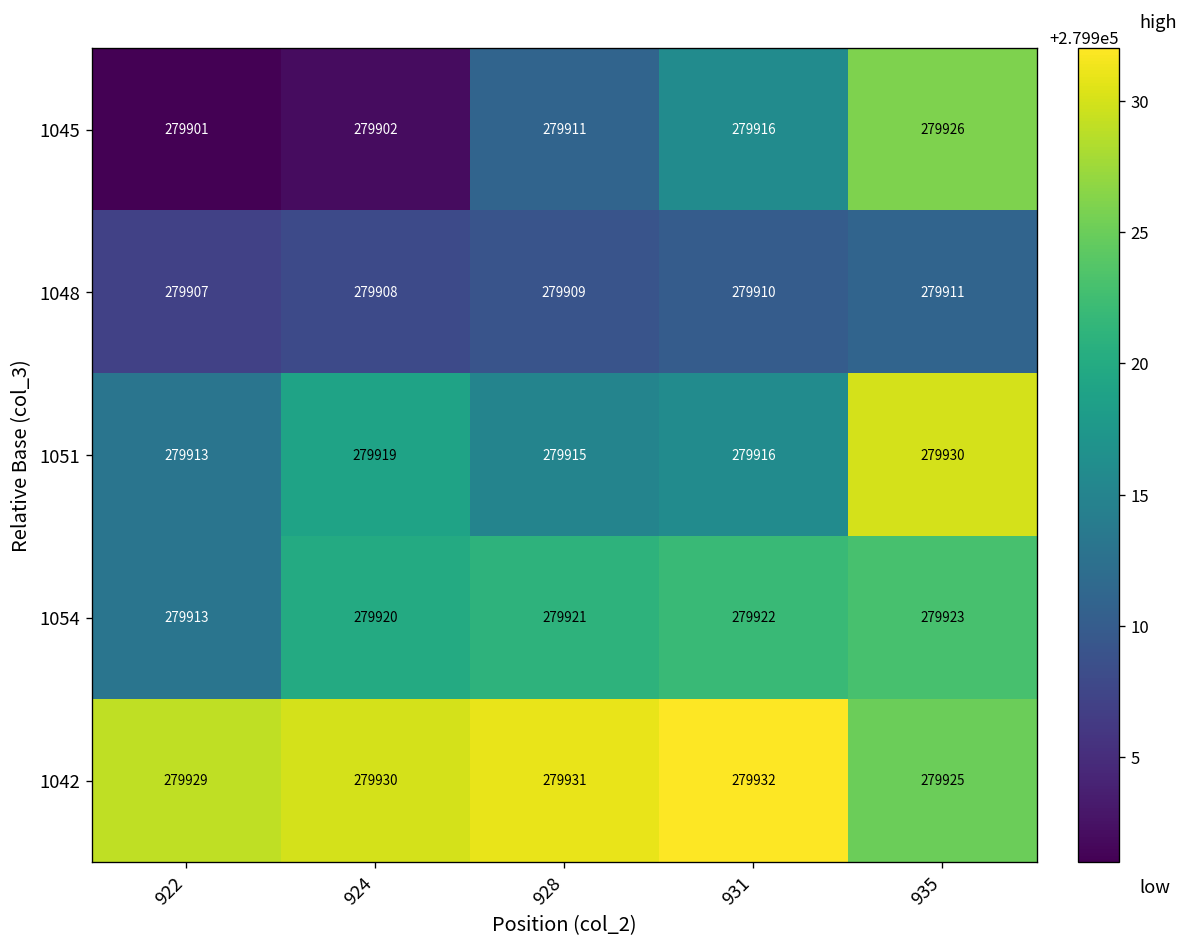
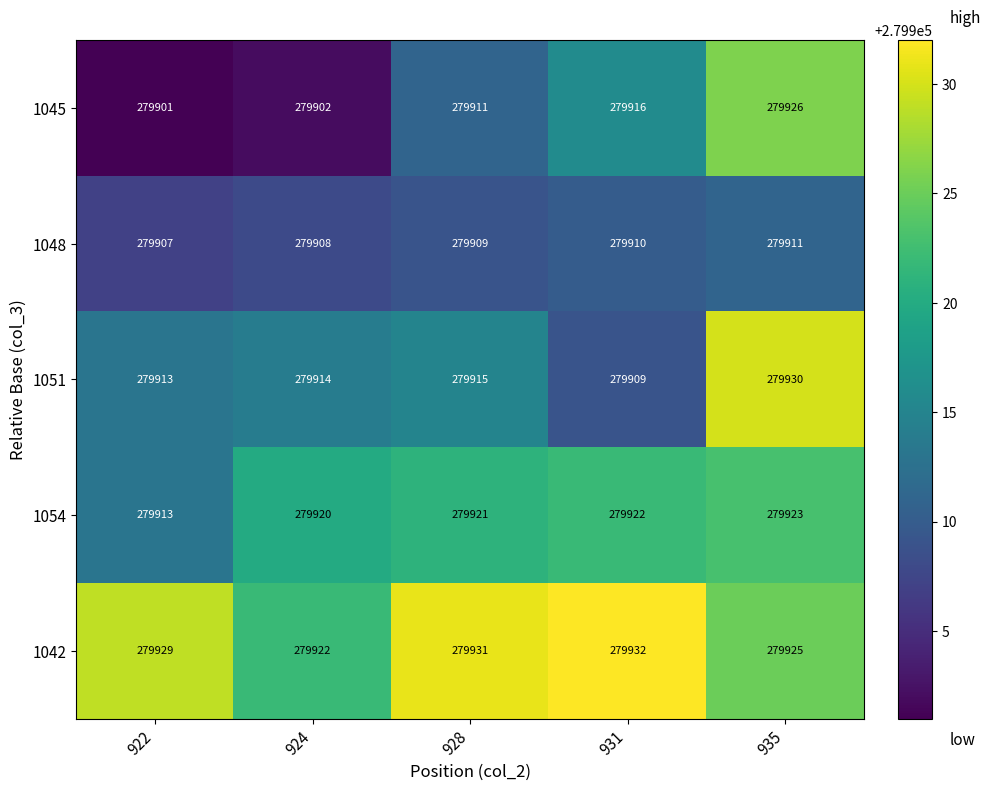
  {
    "1045": {
      "922": 279901,
      "924": 279902,
      "928": 279911,
      "931": 279916,
      "935": 279926
    },
    "1048": {
      "922": 279907,
      "924": 279908,
      "928": 279909,
      "931": 279910,
      "935": 279911
    },
    "1051": {
      "922": 279913,
-     "924": 279919,
+     "924": 279914,
      "928": 279915,
-     "931": 279916,
+     "931": 279909,
      "935": 279930
    },
    "1054": {
      "922": 279913,
      "924": 279920,
      "928": 279921,
      "931": 279922,
      "935": 279923
    },
    "1042": {
      "922": 279929,
-     "924": 279930,
+     "924": 279922,
      "928": 279931,
      "931": 279932,
      "935": 279925
    }
  }
